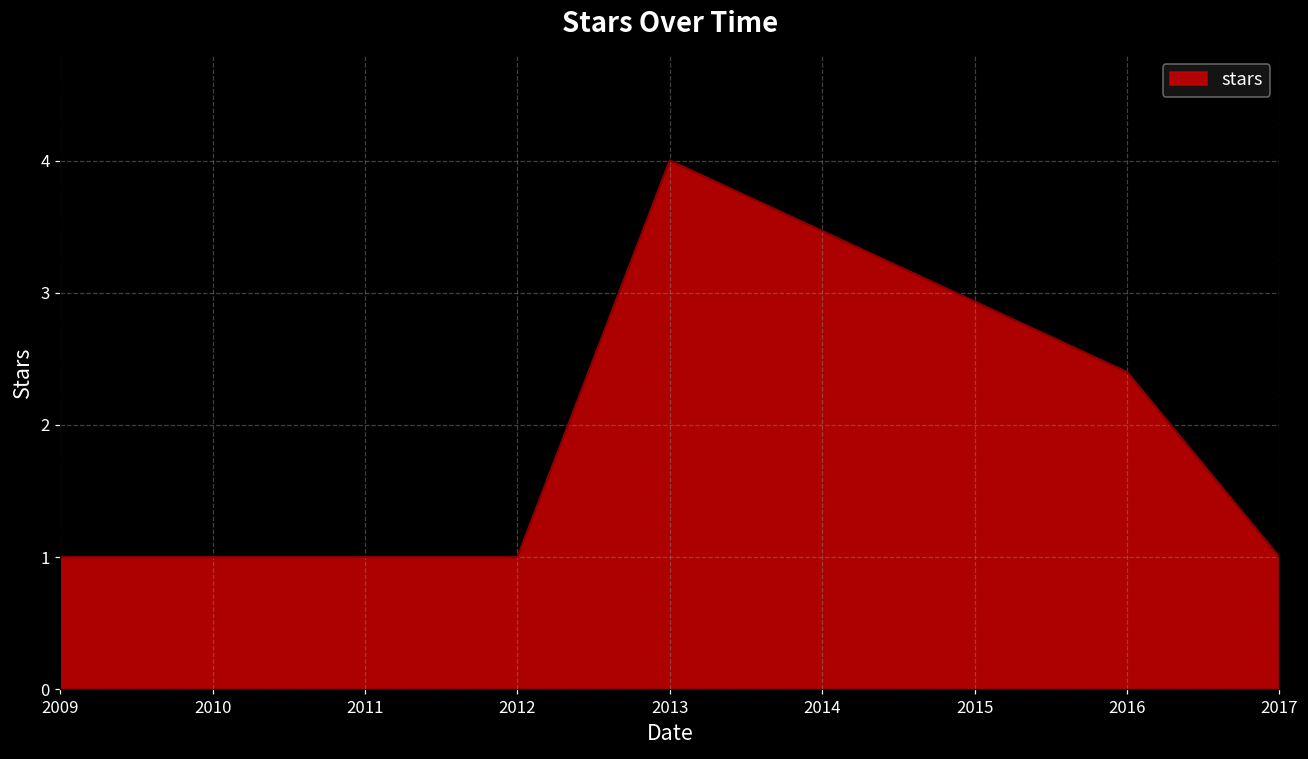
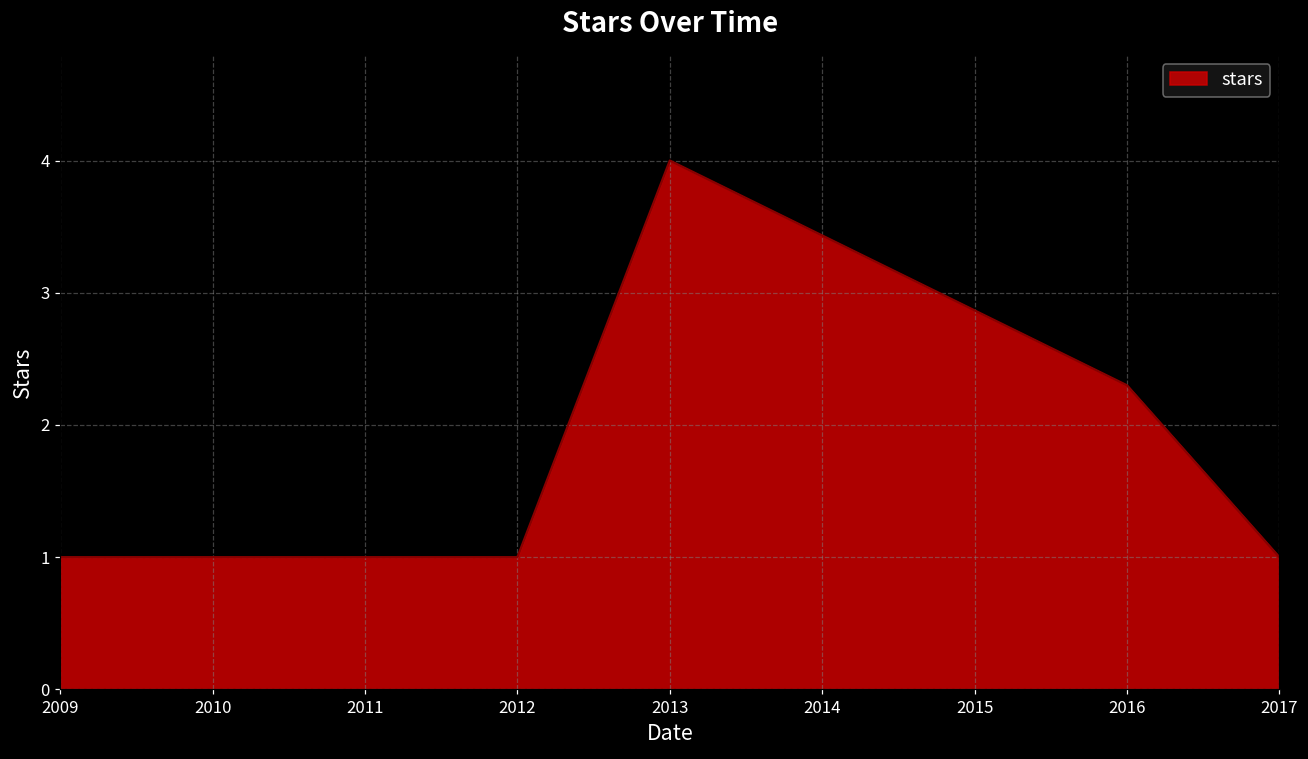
  {
    "2009": 1.0,
    "2012": 1.0,
    "2013": 4.0,
-   "2016": 2.4,
+   "2016": 2.3,
    "2017": 1.0
  }
